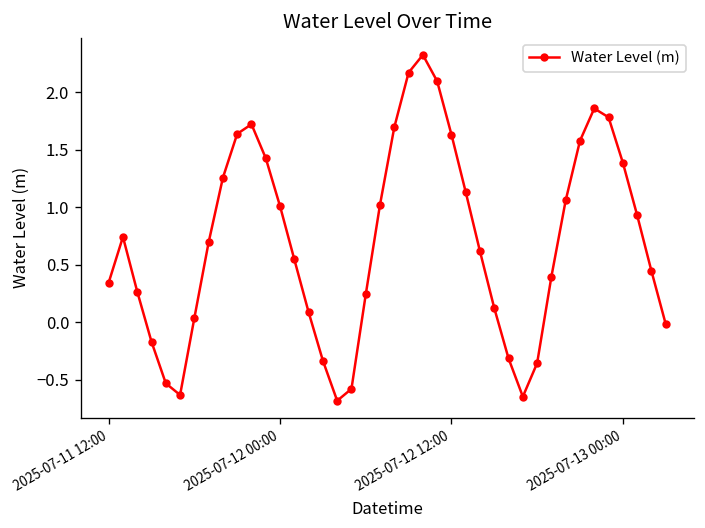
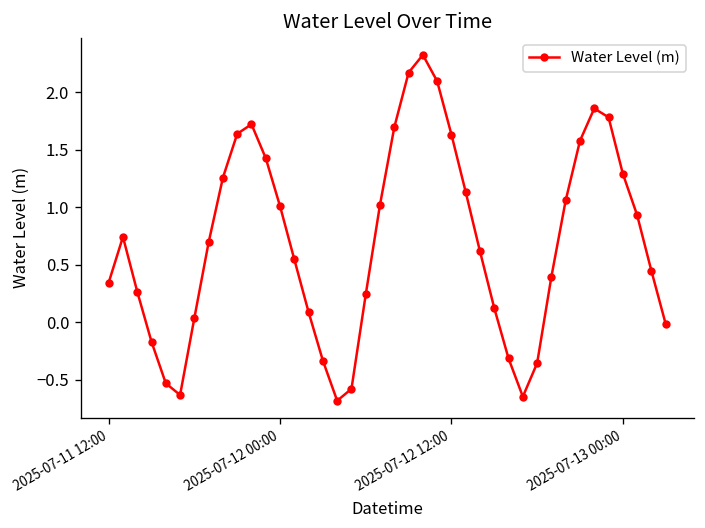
  {
    "2025-07-11 12:00": 0.3,
    "2025-07-12 00:00": 1.0,
    "2025-07-12 12:00": 1.6,
-   "2025-07-13 00:00": 1.4
+   "2025-07-13 00:00": 1.3
  }
